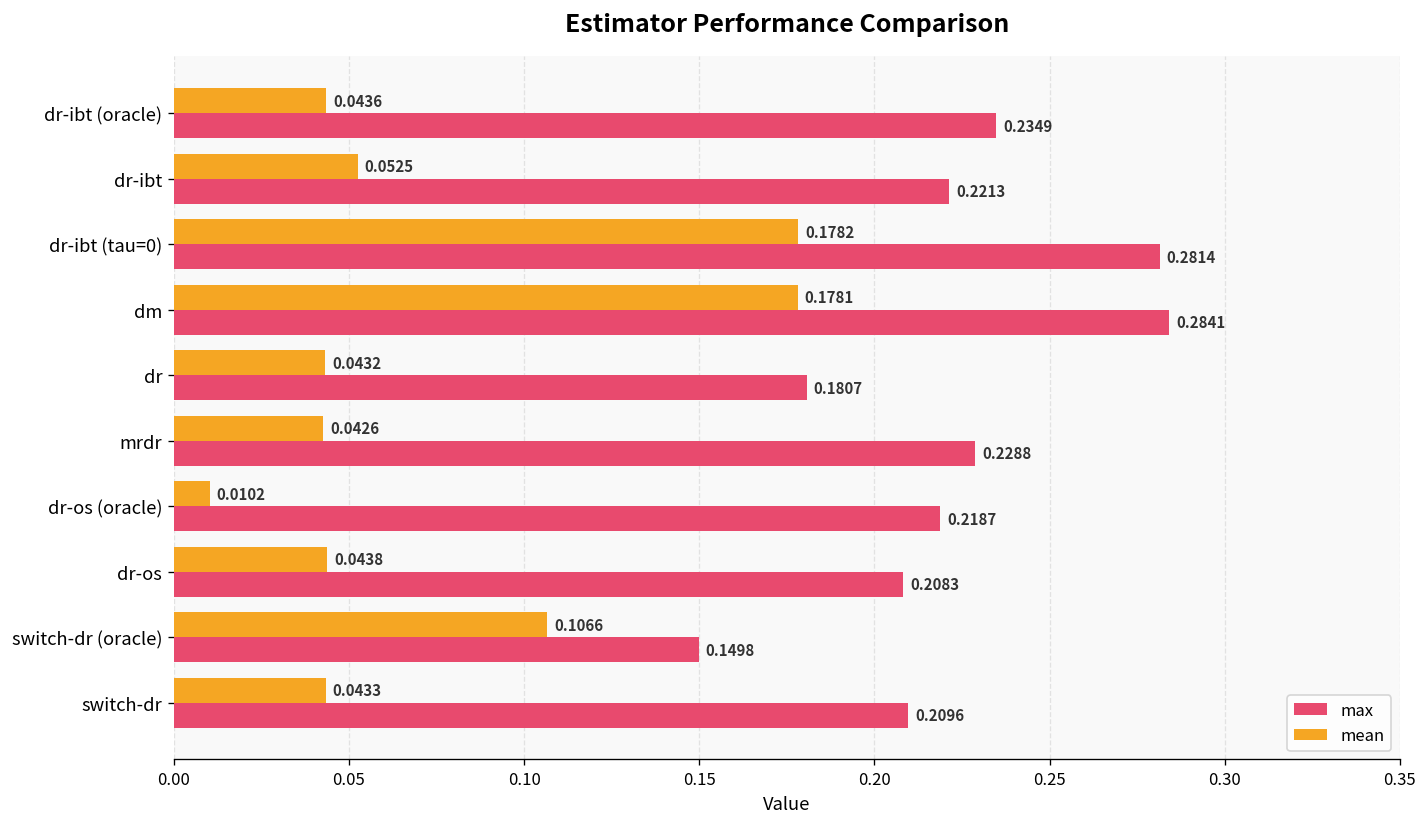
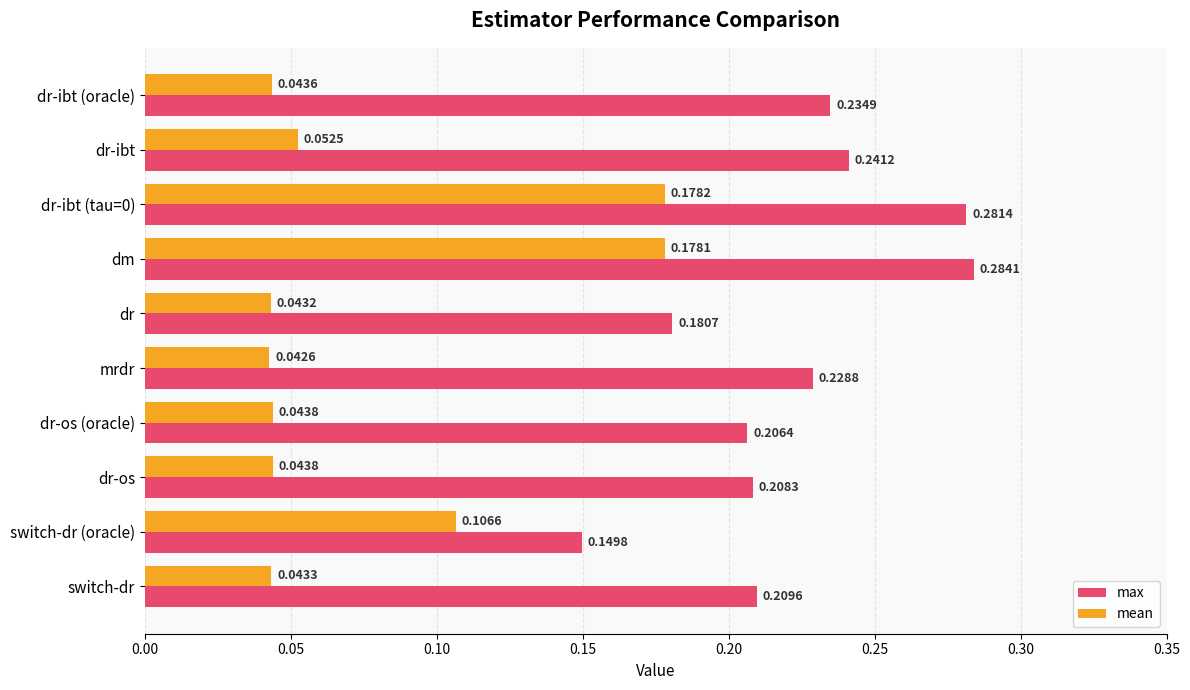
  {
    "max": {
      "dr-ibt (oracle)": 0.2349,
-     "dr-ibt": 0.2213,
+     "dr-ibt": 0.2412,
      "dr-ibt (tau=0)": 0.2814,
      "dm": 0.2841,
      "dr": 0.1807,
      "mrdr": 0.2288,
-     "dr-os (oracle)": 0.2187,
+     "dr-os (oracle)": 0.2064,
      "dr-os": 0.2083,
      "switch-dr (oracle)": 0.1498,
      "switch-dr": 0.2096
    },
    "mean": {
      "dr-ibt (oracle)": 0.0436,
      "dr-ibt": 0.0525,
      "dr-ibt (tau=0)": 0.1782,
      "dm": 0.1781,
      "dr": 0.0432,
      "mrdr": 0.0426,
-     "dr-os (oracle)": 0.0102,
+     "dr-os (oracle)": 0.0438,
      "dr-os": 0.0438,
      "switch-dr (oracle)": 0.1066,
      "switch-dr": 0.0433
    }
  }
